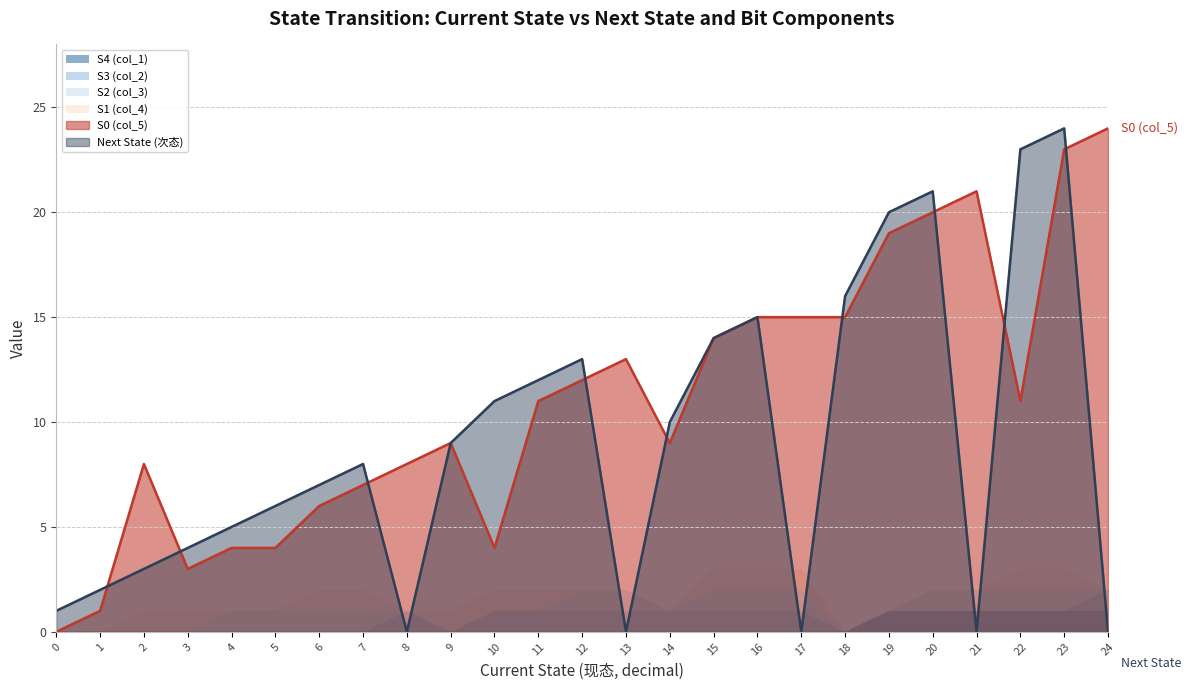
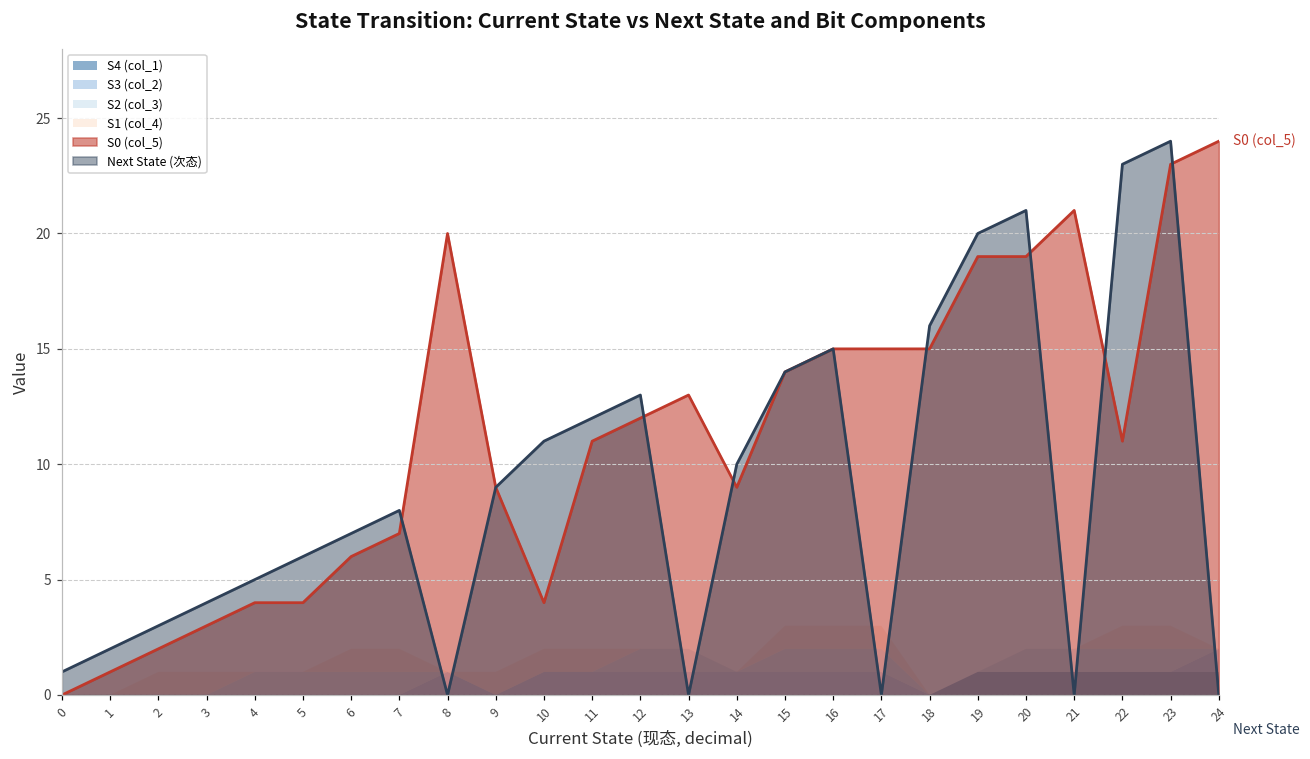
  {
    "S0 (col_5)": {
      "1": 1,
-     "2": 8,
+     "2": 2,
      "3": 3,
      "4": 4,
      "5": 4,
      "6": 6,
      "7": 7,
-     "8": 8,
+     "8": 20,
      "10": 4,
      "11": 11,
      "12": 12,
      "13": 13,
      "14": 9,
      "17": 15,
      "18": 15,
      "19": 19,
-     "20": 20,
+     "20": 19,
      "21": 21,
      "22": 11,
      "23": 23
    }
  }
